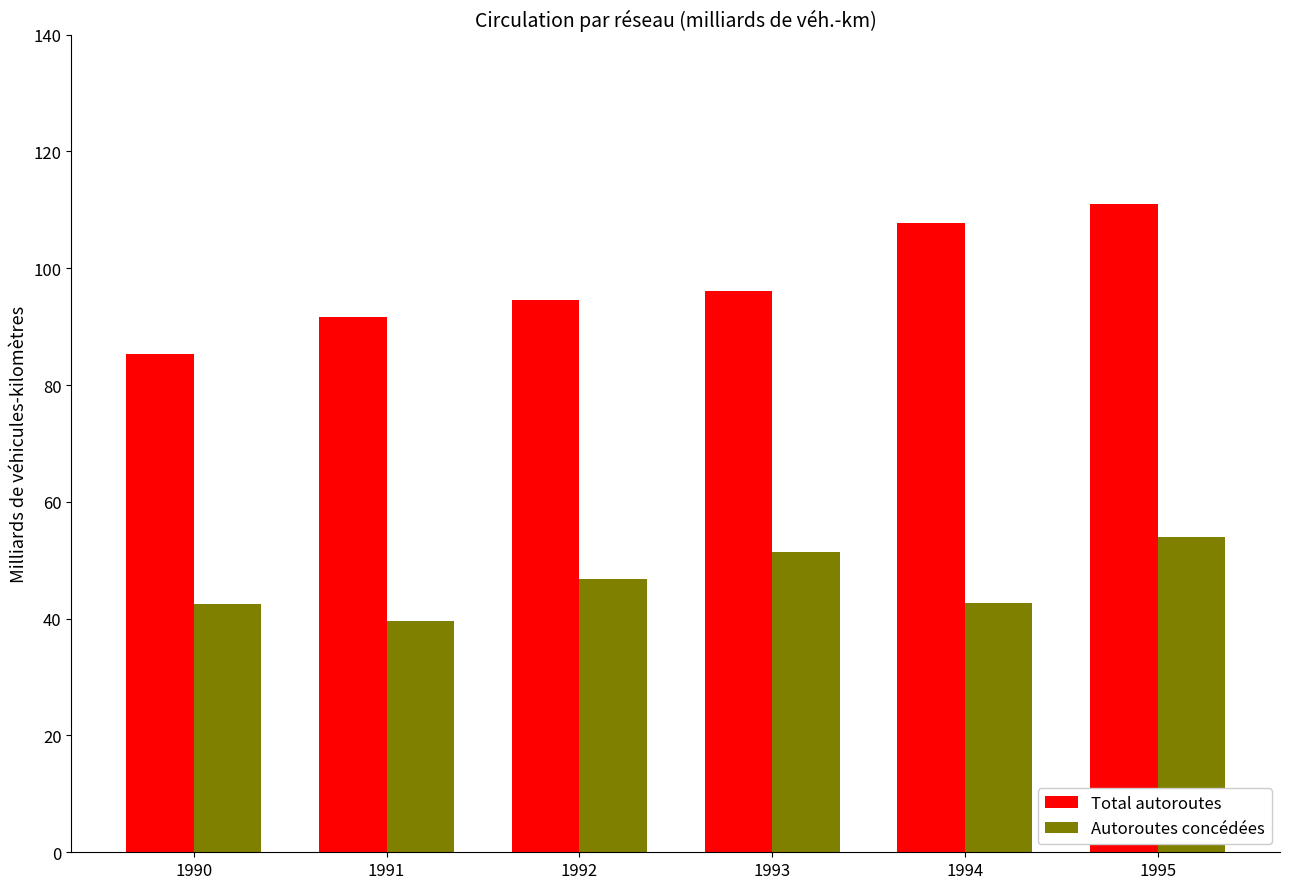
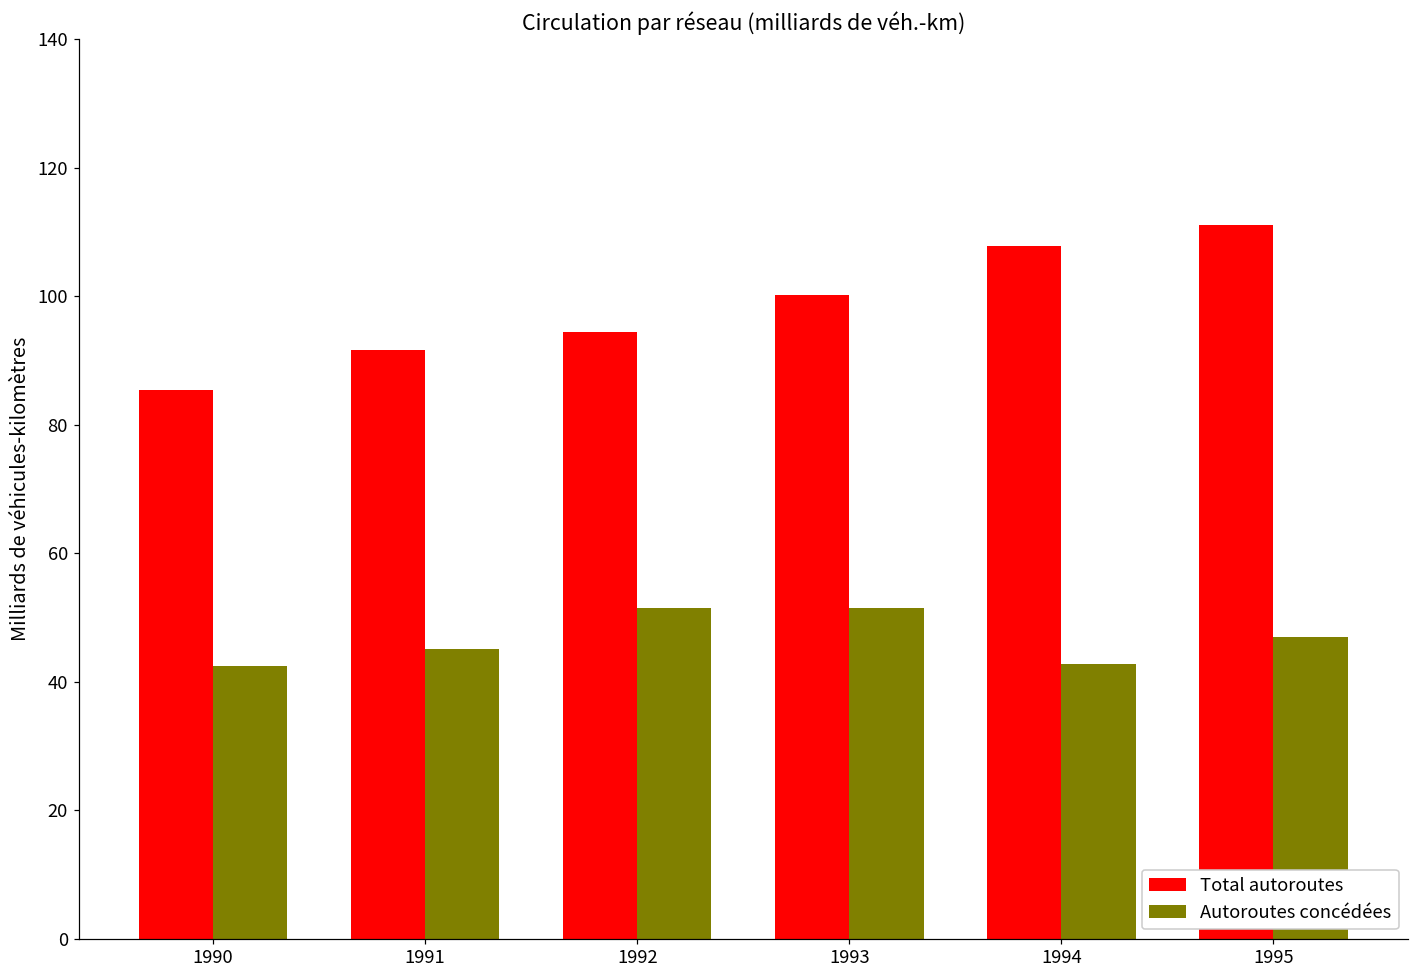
  {
    "Total autoroutes": {
      "1990": 85,
      "1991": 92,
      "1992": 94,
-     "1993": 96,
+     "1993": 100,
      "1994": 108,
      "1995": 111
    },
    "Autoroutes concédées": {
      "1990": 42,
-     "1991": 40,
-     "1992": 47,
+     "1991": 45,
+     "1992": 51,
      "1993": 51,
      "1994": 43,
-     "1995": 54
+     "1995": 47
    }
  }
